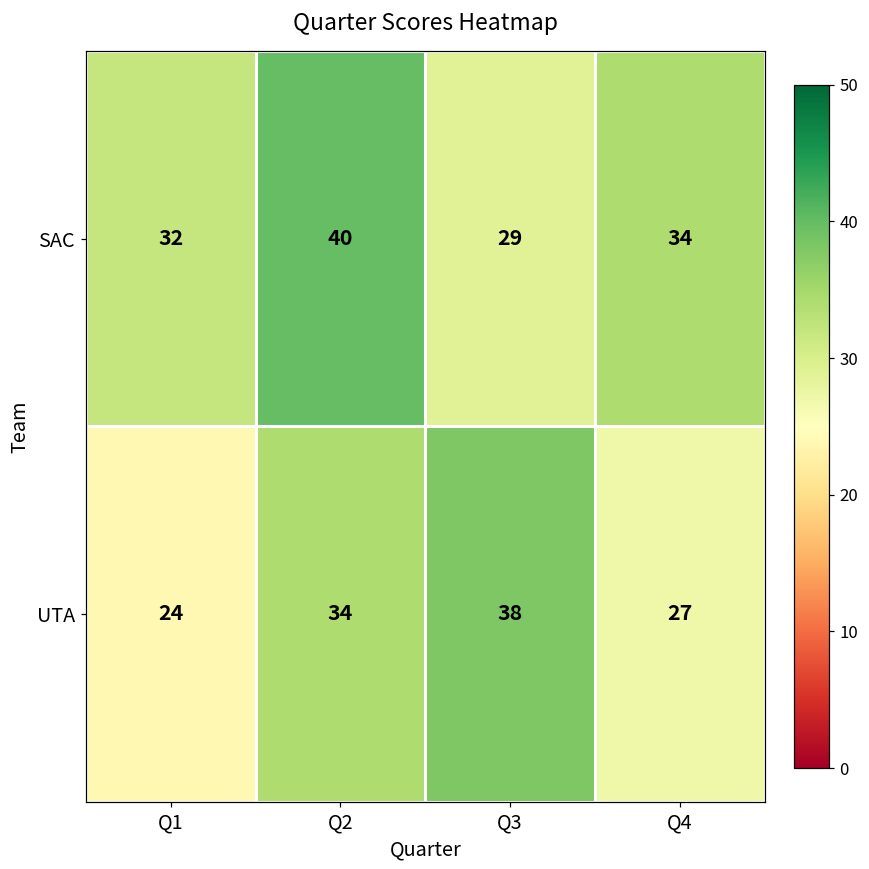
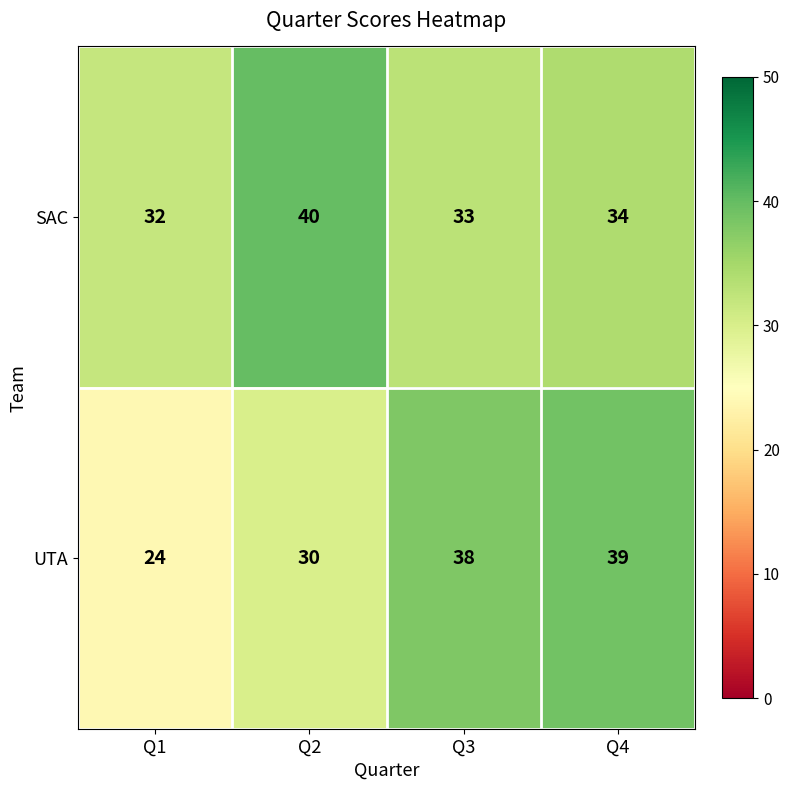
  {
    "SAC": {
      "Q1": 32,
      "Q2": 40,
-     "Q3": 29,
+     "Q3": 33,
      "Q4": 34
    },
    "UTA": {
      "Q1": 24,
-     "Q2": 34,
+     "Q2": 30,
      "Q3": 38,
-     "Q4": 27
+     "Q4": 39
    }
  }
